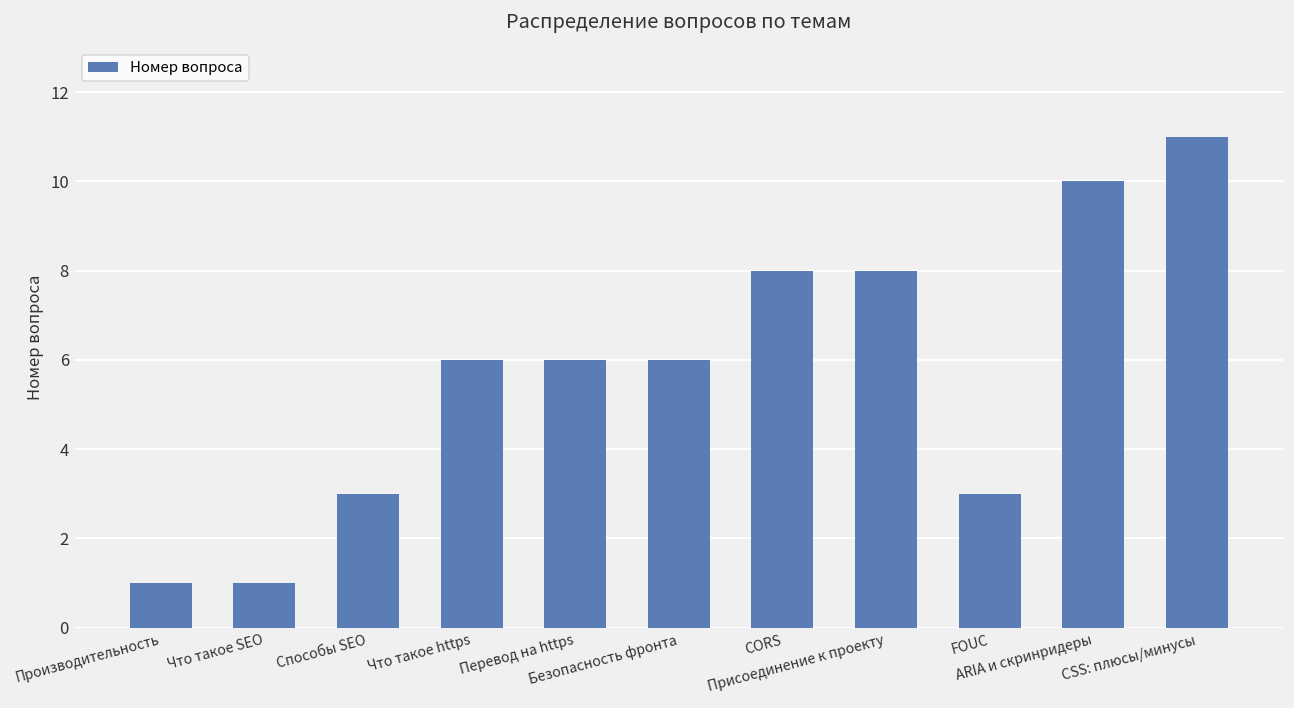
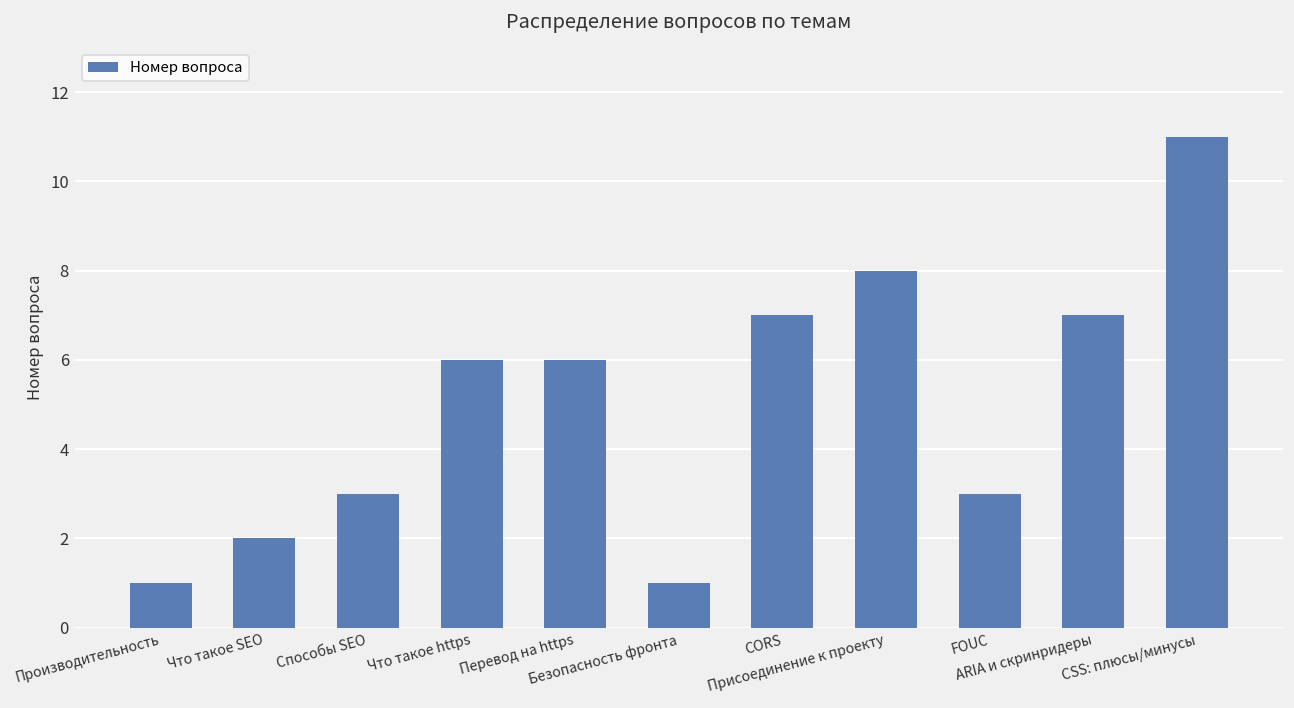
  {
    "Производительность": 1,
-   "Что такое SEO": 1,
+   "Что такое SEO": 2,
    "Способы SEO": 3,
    "Что такое https": 6,
    "Перевод на https": 6,
-   "Безопасность фронта": 6,
-   "CORS": 8,
+   "Безопасность фронта": 1,
+   "CORS": 7,
    "Присоединение к проекту": 8,
    "FOUC": 3,
-   "ARIA и скринридеры": 10,
+   "ARIA и скринридеры": 7,
    "CSS: плюсы/минусы": 11
  }
